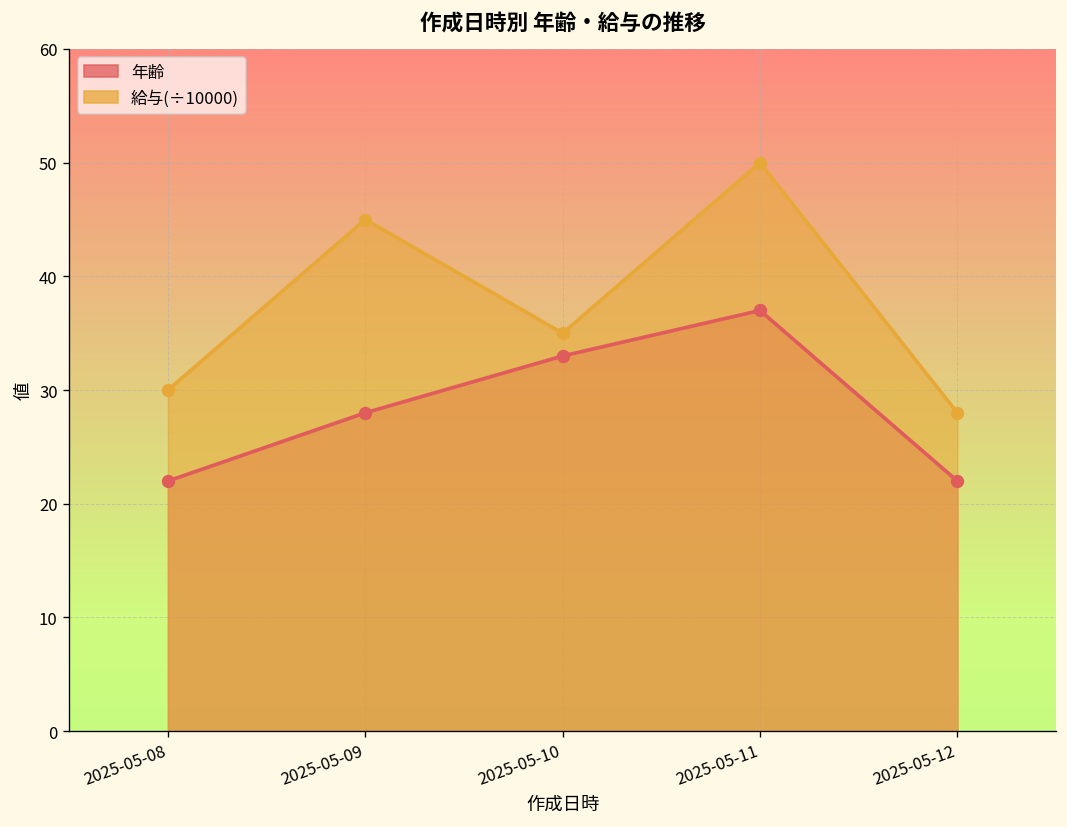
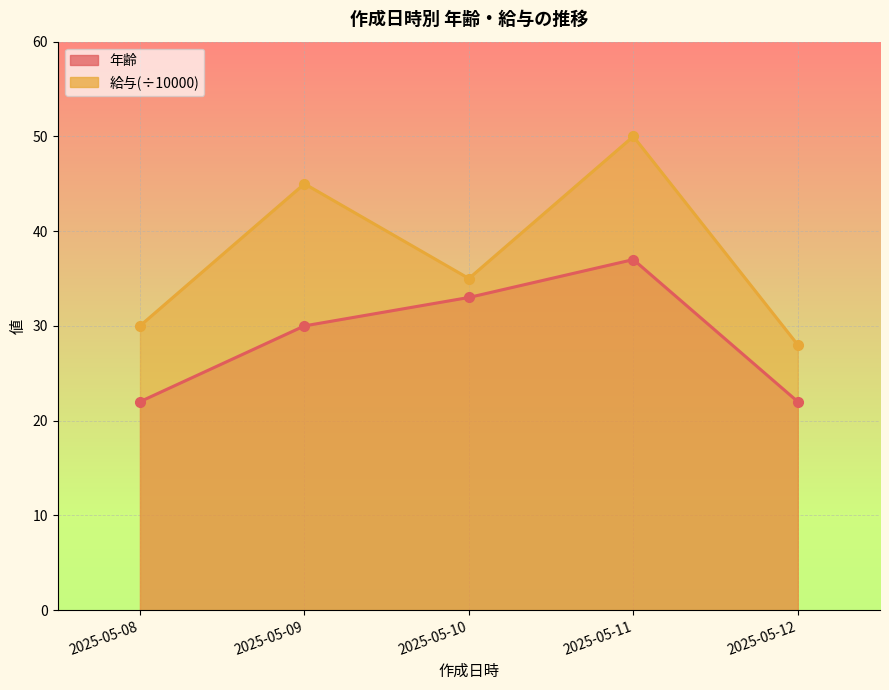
  {
    "年齢": {
      "2025-05-08": 22,
-     "2025-05-09": 28,
+     "2025-05-09": 30,
      "2025-05-10": 33,
      "2025-05-11": 37,
      "2025-05-12": 22
    },
    "給与(÷10000)": {
      "2025-05-08": 30,
      "2025-05-09": 45,
      "2025-05-10": 35,
      "2025-05-11": 50,
      "2025-05-12": 28
    }
  }
